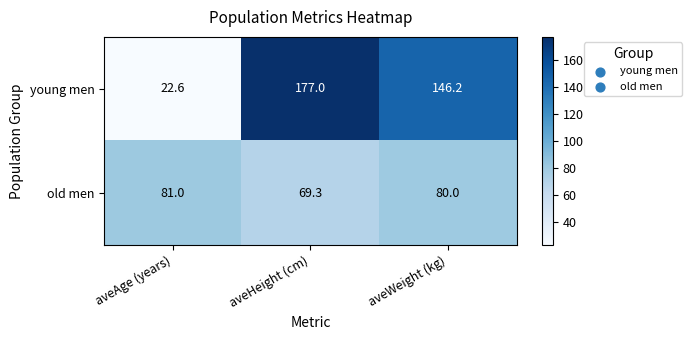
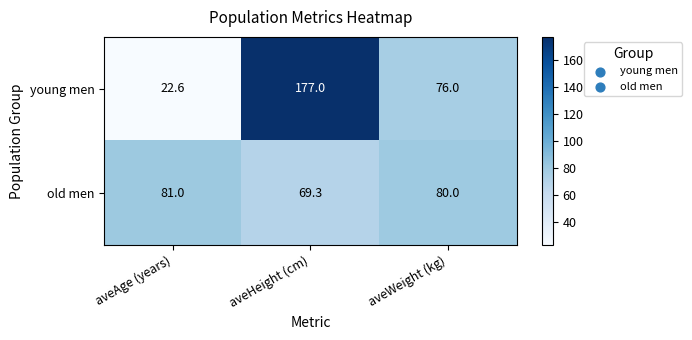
  {
    "young men": {
      "aveAge (years)": 22.6,
      "aveHeight (cm)": 177.0,
-     "aveWeight (kg)": 146.2
+     "aveWeight (kg)": 76.0
    },
    "old men": {
      "aveAge (years)": 81.0,
      "aveHeight (cm)": 69.3,
      "aveWeight (kg)": 80.0
    }
  }
